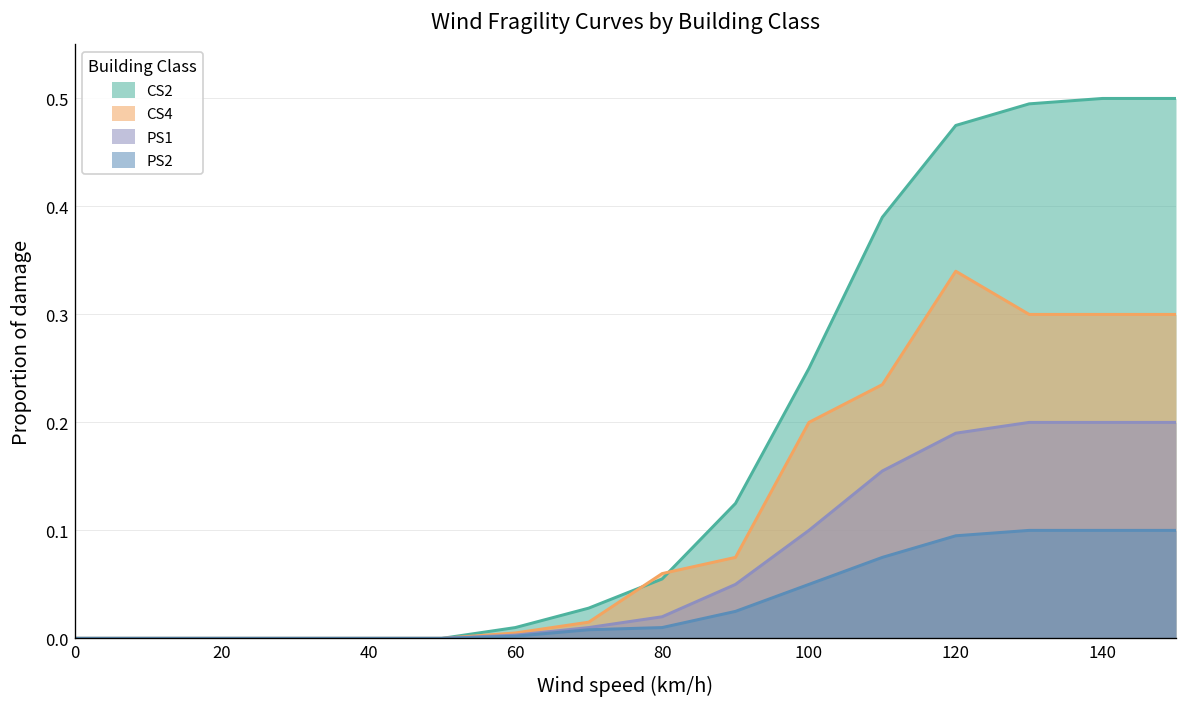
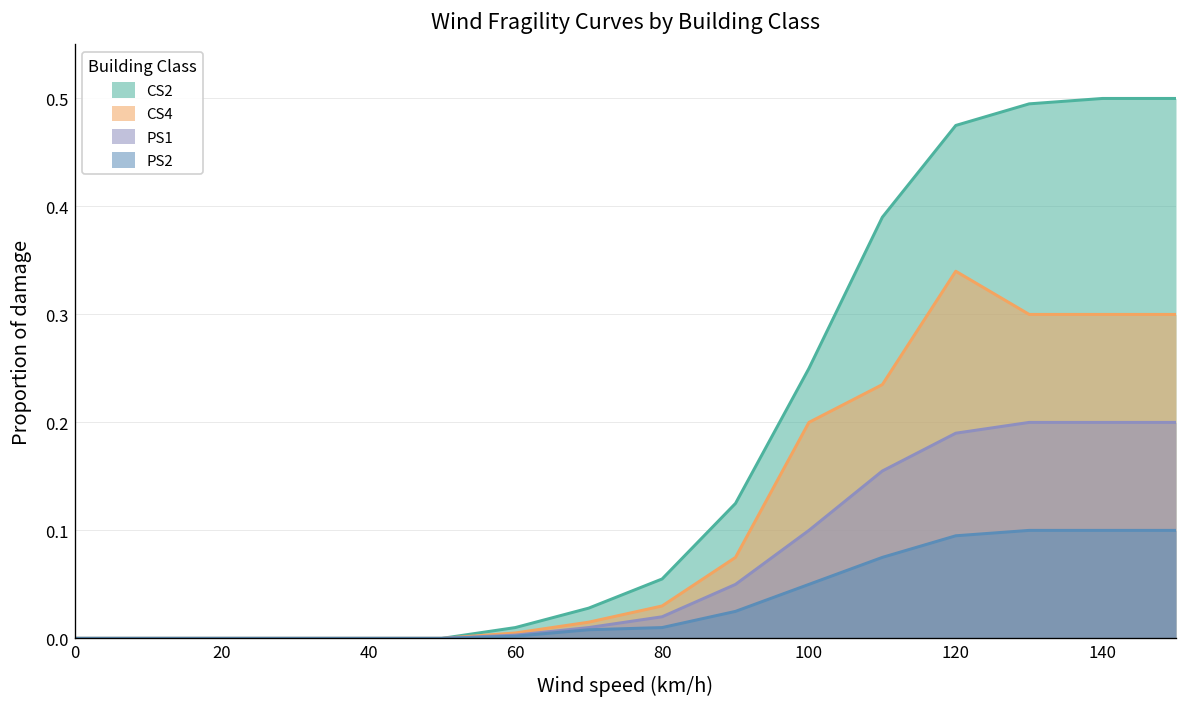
  {
    "CS4": {
-     "80": 0.06,
+     "80": 0.03,
      "100": 0.20,
      "120": 0.34,
      "140": 0.30
    }
  }
